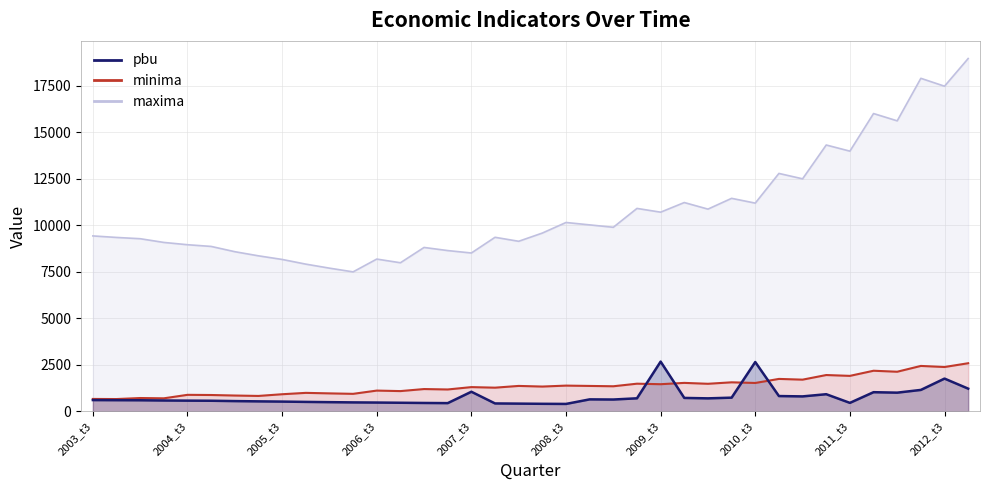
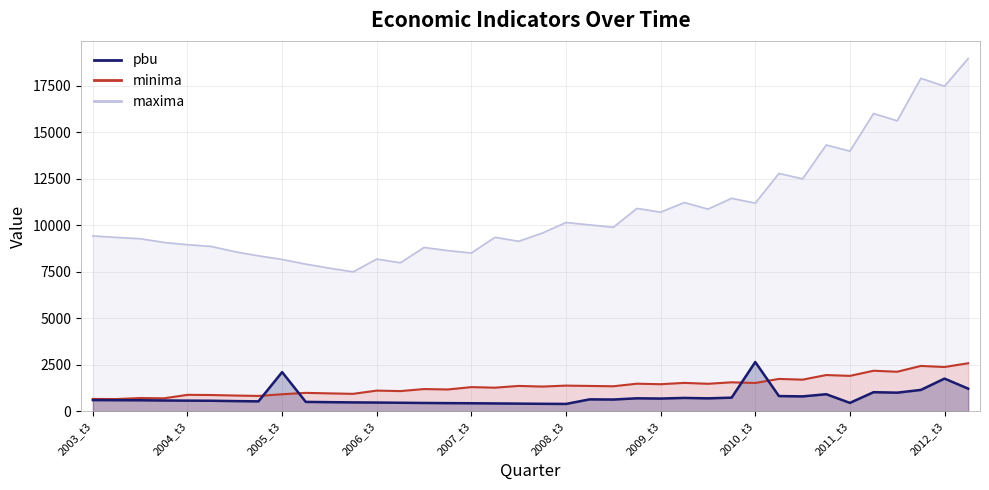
  {
    "pbu": {
      "2004_t3": 600,
-     "2005_t3": 500,
+     "2005_t3": 2100,
      "2006_t3": 500,
-     "2007_t3": 1100,
+     "2007_t3": 400,
      "2008_t3": 400,
-     "2009_t3": 2700,
+     "2009_t3": 700,
      "2010_t3": 2700,
      "2011_t3": 500,
      "2012_t3": 1800
    }
  }
